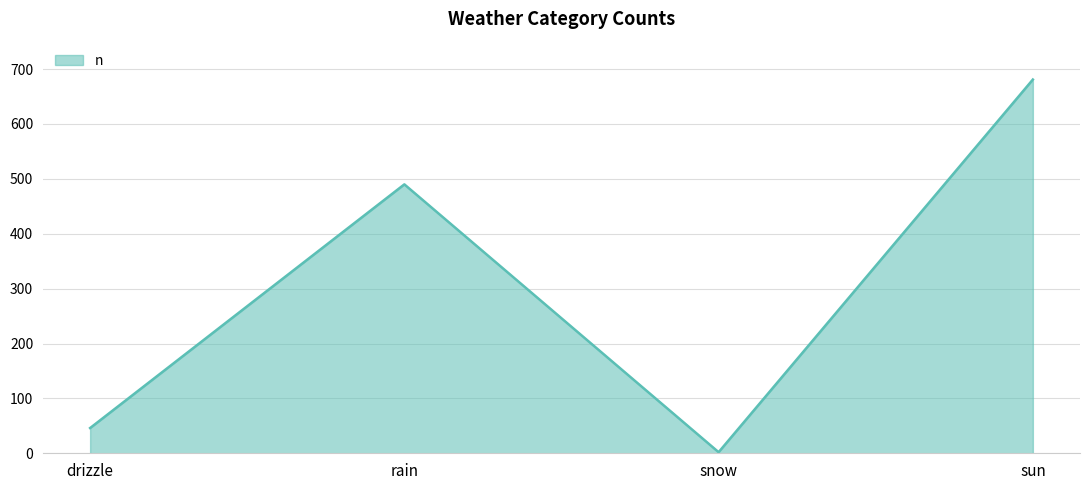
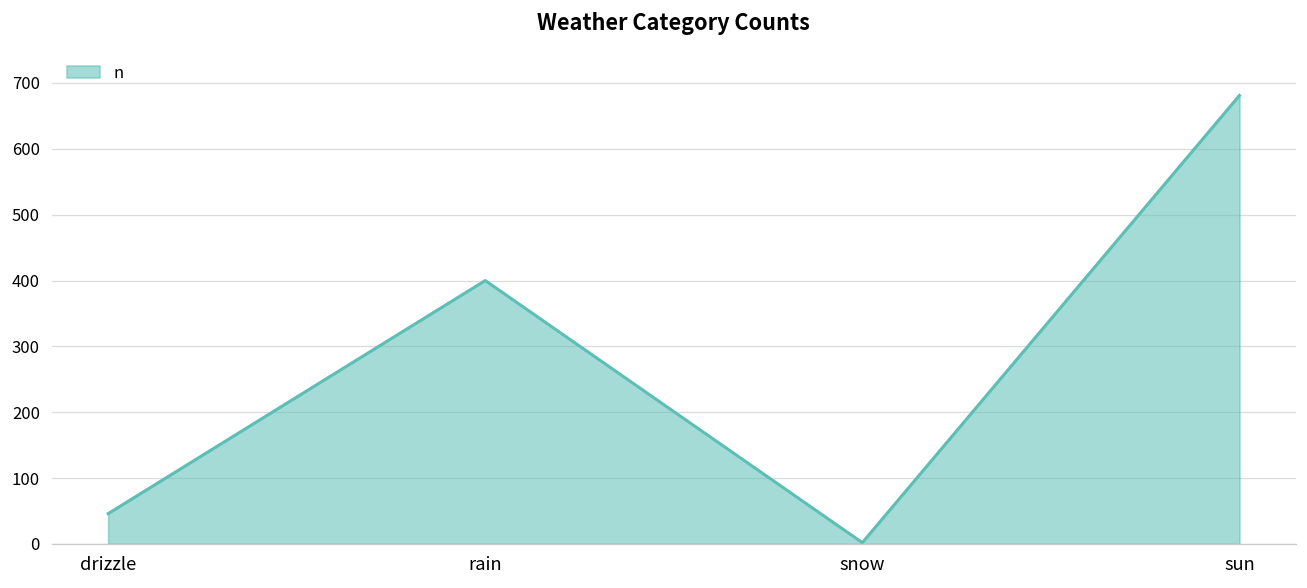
  {
    "drizzle": 50,
-   "rain": 490,
+   "rain": 400,
    "snow": 0,
    "sun": 680
  }
